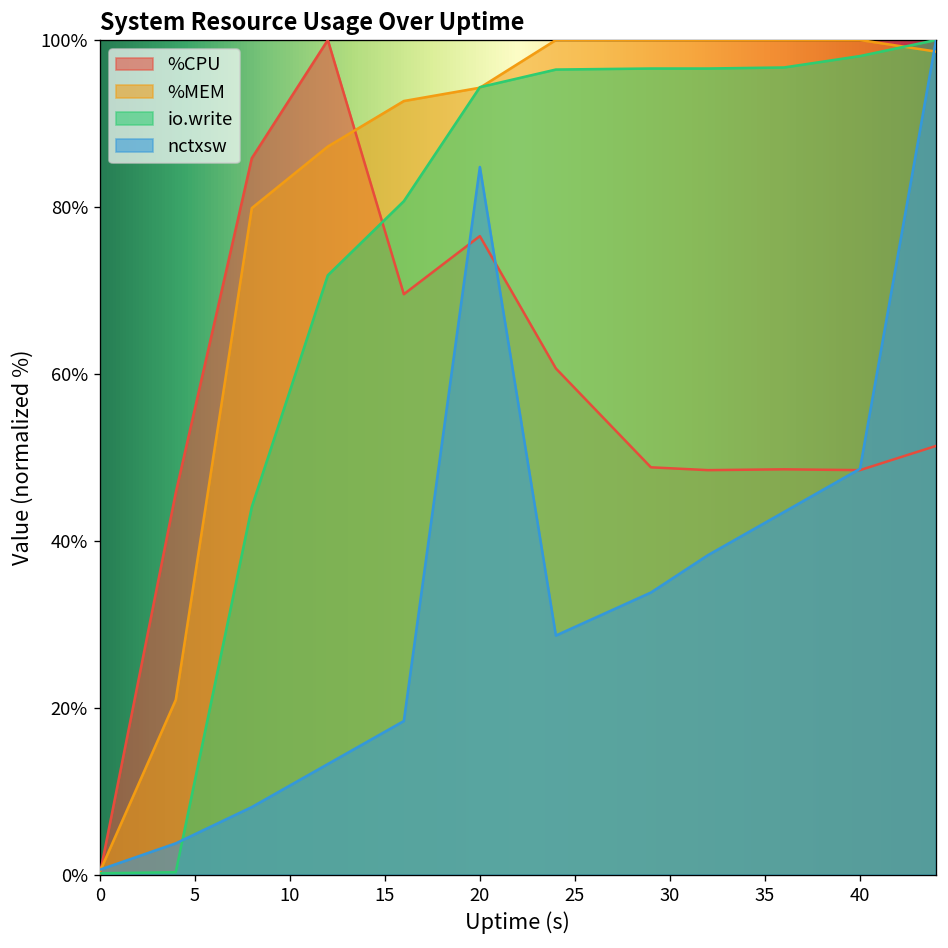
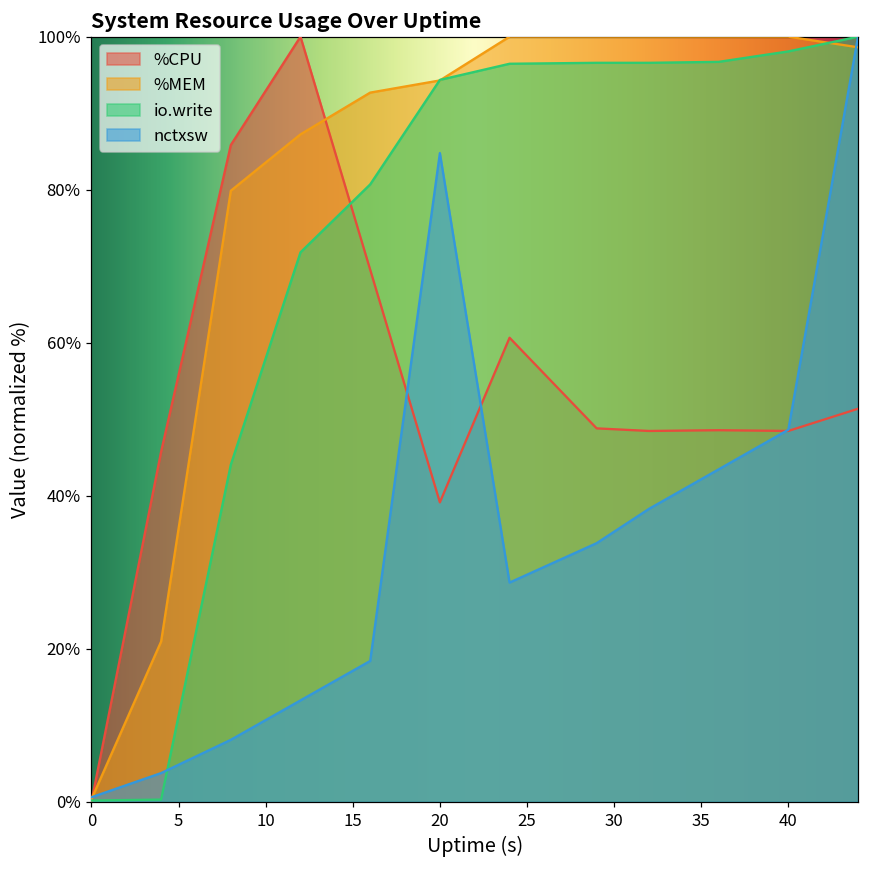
  {
    "%CPU": {
-     "20": "77%"
+     "20": "39%"
    },
    "%MEM": {
      "40": "100%"
    },
    "io.write": {
      "40": "98%"
    },
    "nctxsw": {
      "20": "85%"
    }
  }
